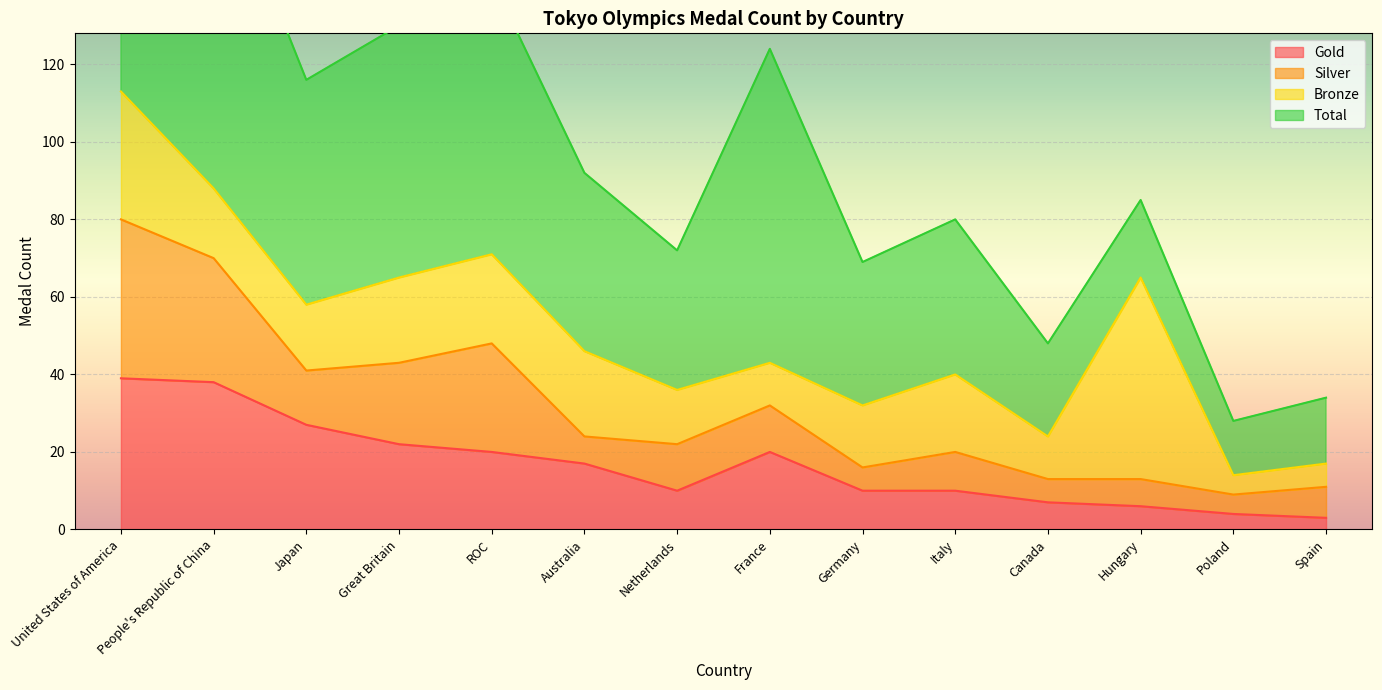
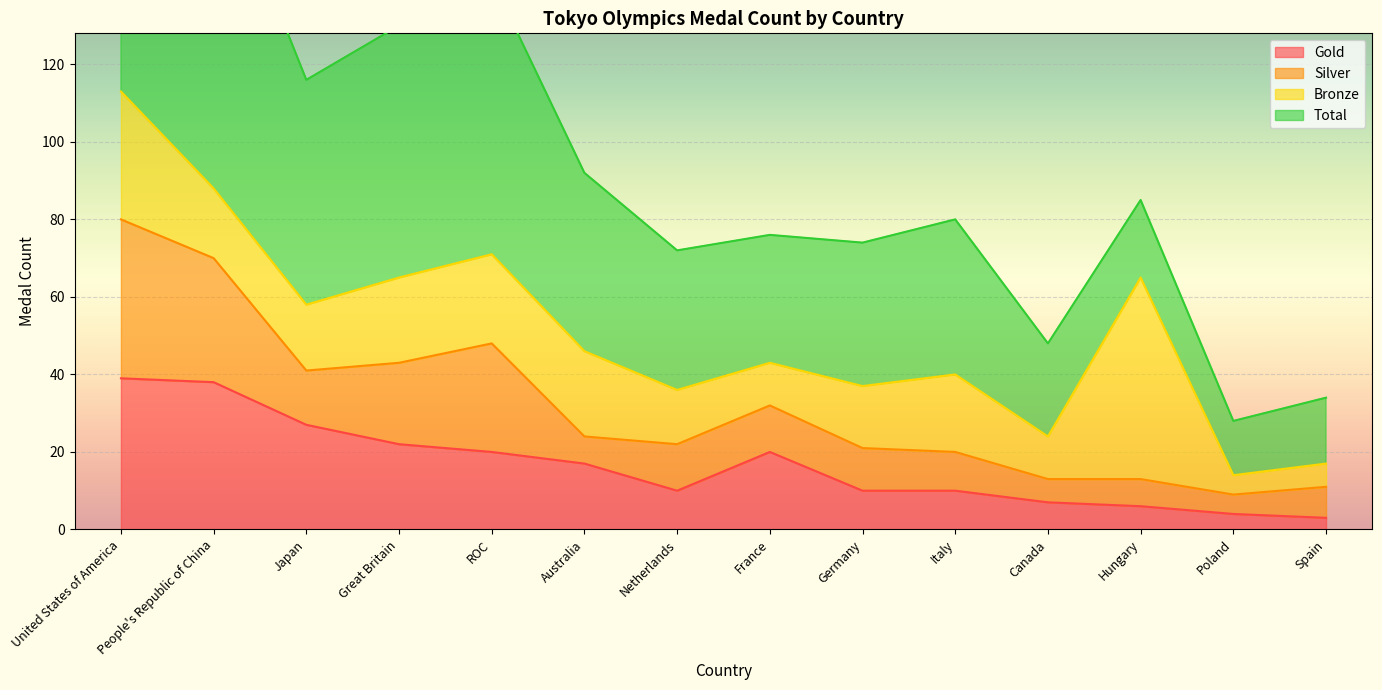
  {
    "Gold": {
      "United States of America": 39,
      "People's Republic of China": 38,
      "Japan": 27,
      "Great Britain": 22,
      "ROC": 20,
      "Australia": 17,
      "Netherlands": 10,
      "France": 20,
      "Germany": 10,
      "Italy": 10,
      "Canada": 7,
      "Hungary": 6,
      "Poland": 4,
      "Spain": 3
    },
    "Silver": {
      "United States of America": 41,
      "People's Republic of China": 32,
      "Japan": 14,
      "Great Britain": 21,
      "ROC": 28,
      "Australia": 7,
      "Netherlands": 12,
      "France": 12,
-     "Germany": 6,
+     "Germany": 11,
      "Italy": 10,
      "Canada": 6,
      "Hungary": 7,
      "Poland": 5,
      "Spain": 8
    },
    "Bronze": {
      "United States of America": 33,
      "People's Republic of China": 18,
      "Japan": 17,
      "Great Britain": 22,
      "ROC": 23,
      "Australia": 22,
      "Netherlands": 14,
      "France": 11,
      "Germany": 16,
      "Italy": 20,
      "Canada": 11,
      "Hungary": 52,
      "Poland": 5,
      "Spain": 6
    },
    "Total": {
      "Japan": 58,
      "Australia": 46,
      "Netherlands": 36,
-     "France": 81,
+     "France": 33,
      "Germany": 37,
      "Italy": 40,
      "Canada": 24,
      "Hungary": 20,
      "Poland": 14,
      "Spain": 17
    }
  }
